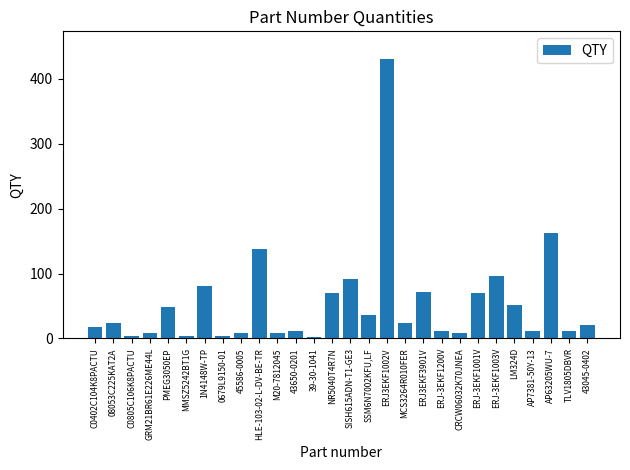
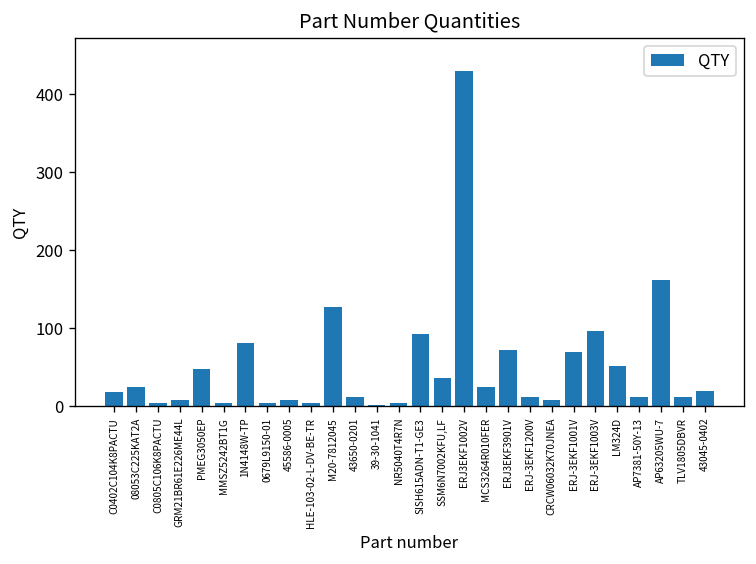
  {
    "C0402C104K8PACTU": 20,
    "08053C225KAT2A": 20,
    "C0805C106K8PACTU": 0,
    "GRM21BR61E226ME44L": 10,
    "PMEG3050EP": 50,
    "MMSZ5242BT1G": 0,
    "1N4148W-TP": 80,
    "0679L9150-01": 0,
    "45586-0005": 10,
-   "HLE-103-02-L-DV-BE-TR": 140,
-   "M20-7812045": 10,
+   "HLE-103-02-L-DV-BE-TR": 0,
+   "M20-7812045": 130,
    "43650-0201": 10,
-   "NR5040T4R7N": 70,
+   "NR5040T4R7N": 0,
    "SISH615ADN-T1-GE3": 90,
    "SSM6N7002KFU,LF": 40,
    "ERJ3EKF1002V": 430,
    "MCS3264R010FER": 20,
    "ERJ3EKF3901V": 70,
    "ERJ-3EKF1200V": 10,
    "CRCW06032K70JNEA": 10,
    "ERJ-3EKF1001V": 70,
    "ERJ-3EKF1003V": 100,
    "LM324D": 50,
    "AP7381-50Y-13": 10,
    "AP63205WU-7": 160,
    "TLV1805DBVR": 10,
    "43045-0402": 20
  }
